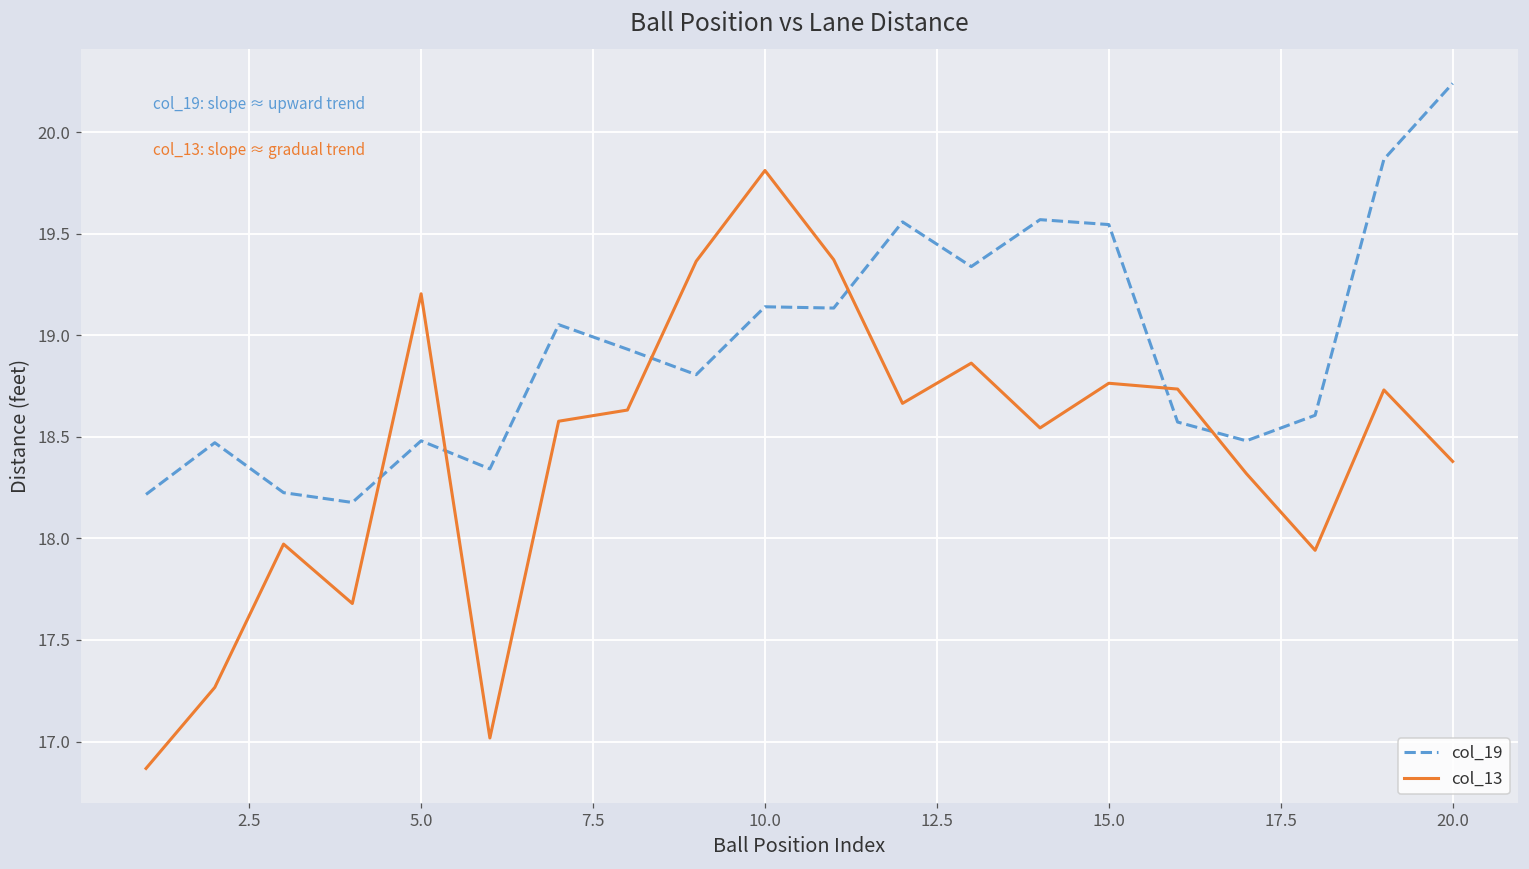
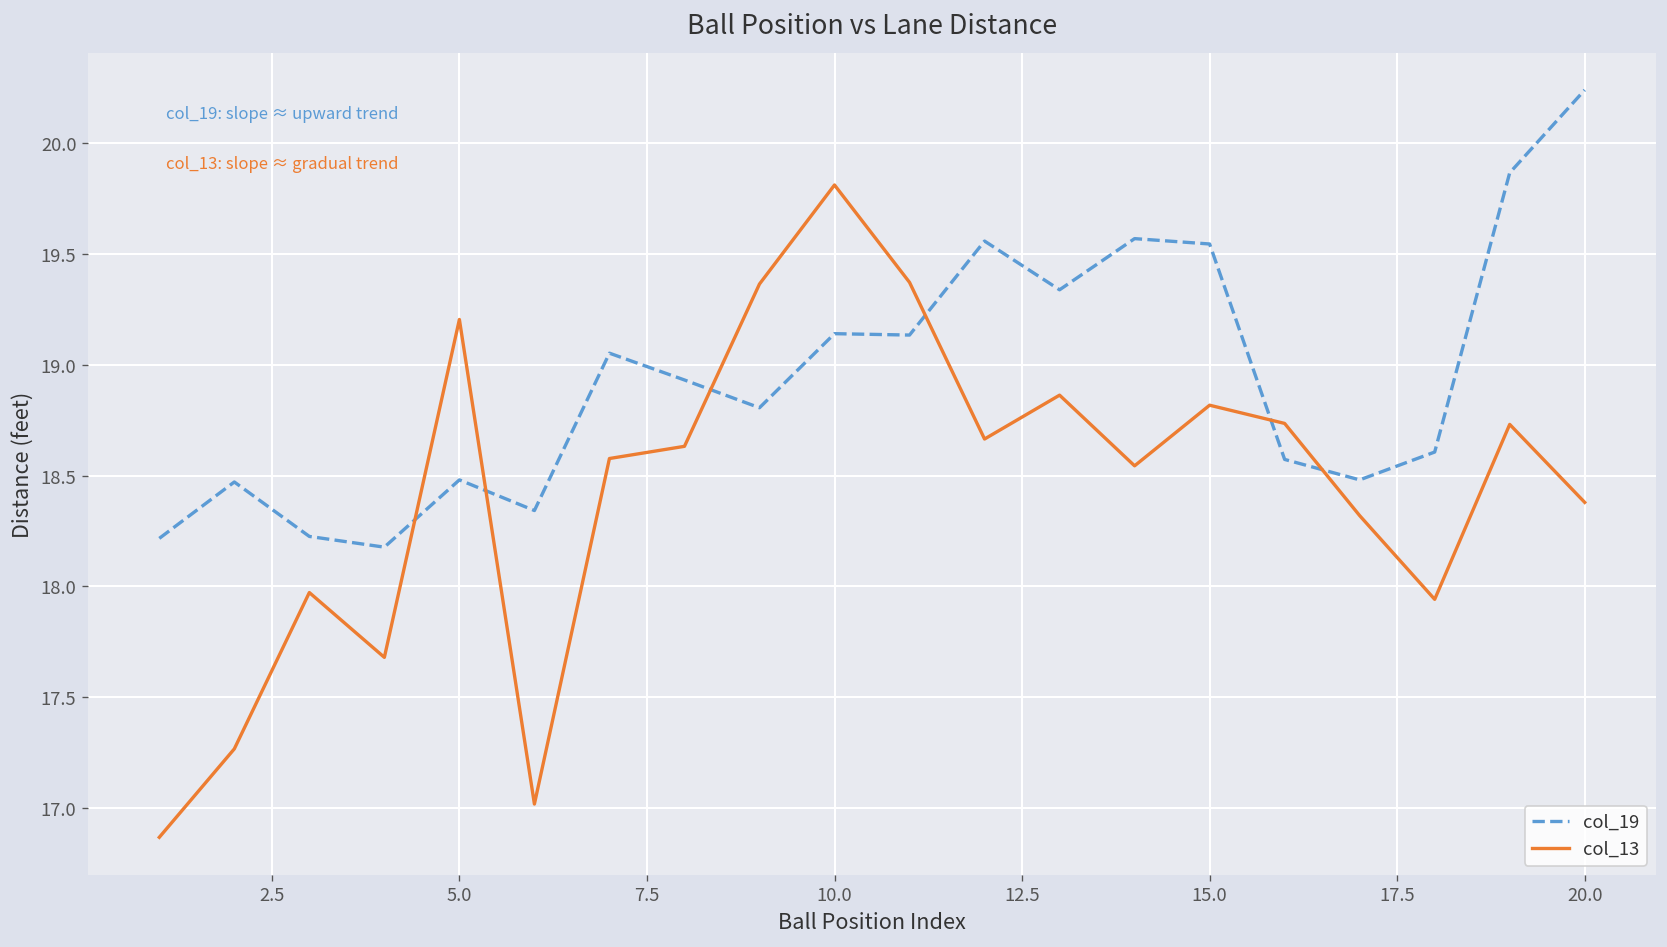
  {
    "col_19": {
      "5.0": 18.48,
      "10.0": 19.14,
      "15.0": 19.55,
      "20.0": 20.24
    },
    "col_13": {
      "5.0": 19.20,
      "10.0": 19.81,
-     "15.0": 18.76,
+     "15.0": 18.82,
      "20.0": 18.38
    }
  }
